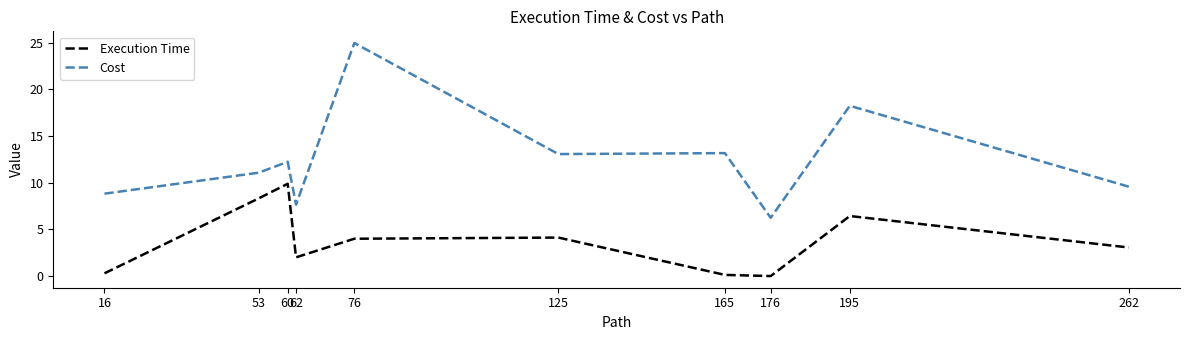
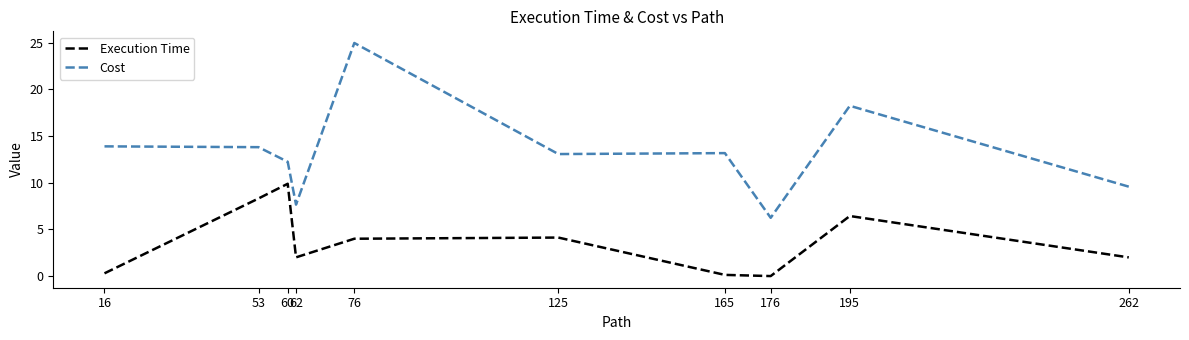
  {
    "Execution Time": {
      "16": 0,
      "53": 8,
      "76": 4,
      "125": 4,
      "165": 0,
      "176": 0,
      "195": 6,
-     "262": 3
+     "262": 2
    },
    "Cost": {
-     "16": 9,
-     "53": 11,
+     "16": 14,
+     "53": 14,
      "76": 25,
      "125": 13,
      "165": 13,
      "176": 6,
      "195": 18,
      "262": 10
    }
  }
